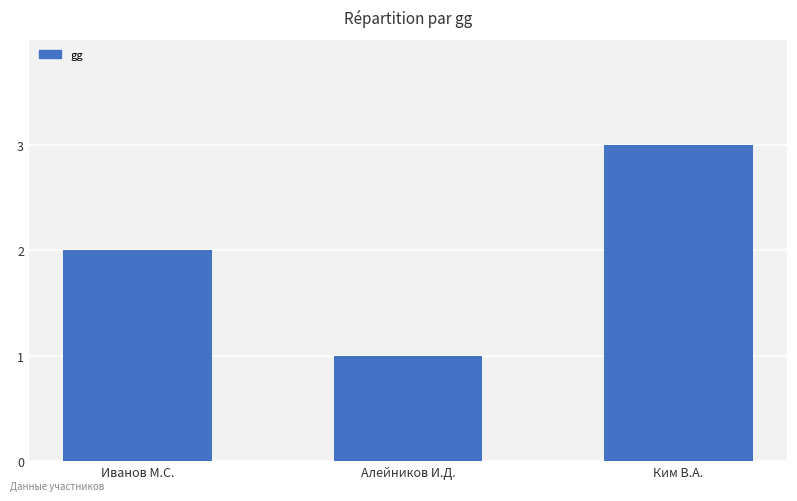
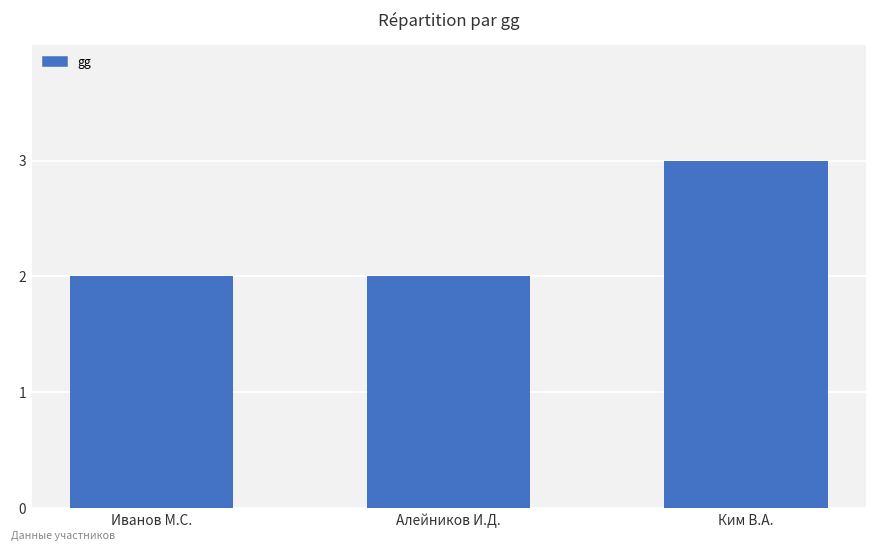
  {
    "Иванов М.С.": 2,
-   "Алейников И.Д.": 1,
+   "Алейников И.Д.": 2,
    "Ким В.А.": 3
  }
